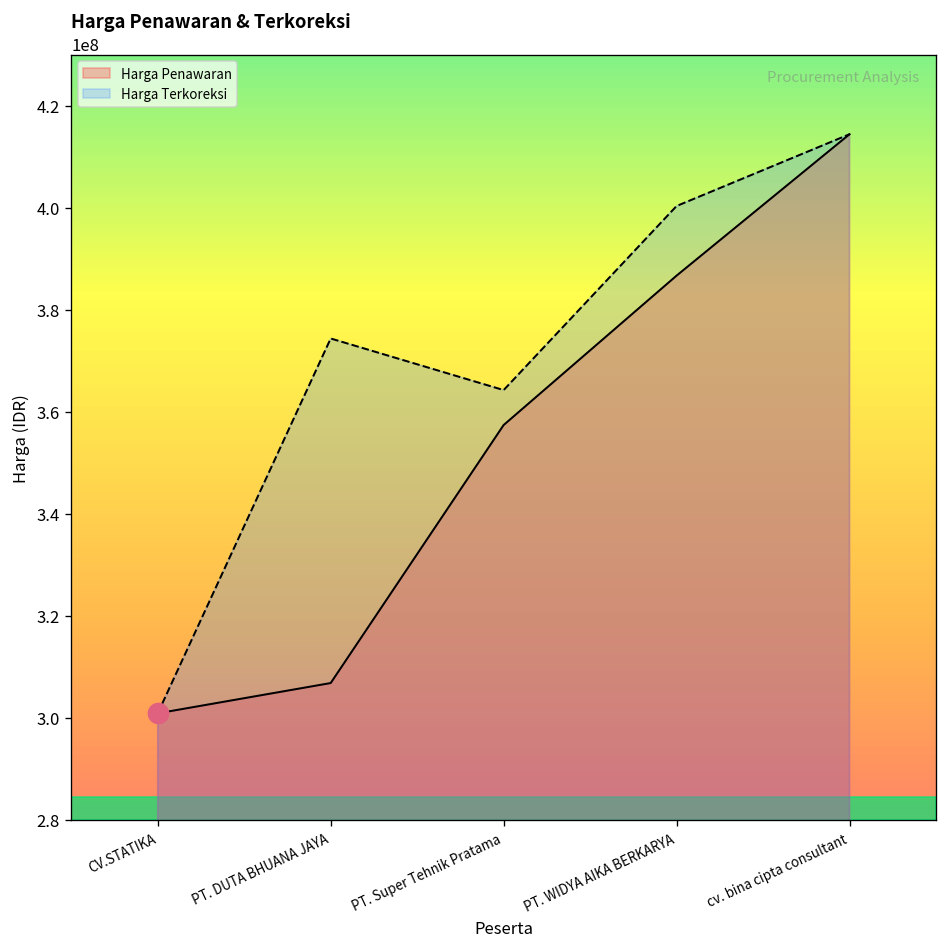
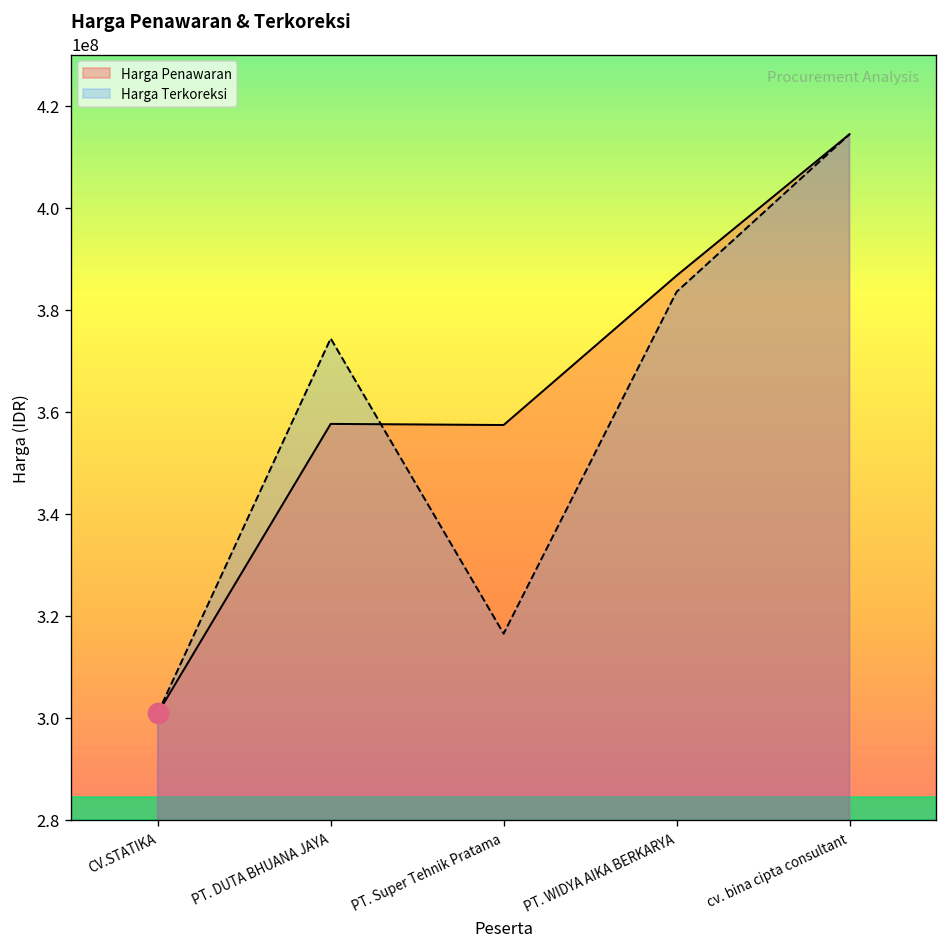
  {
    "Harga Penawaran": {
-     "PT. DUTA BHUANA JAYA": 307000000,
+     "PT. DUTA BHUANA JAYA": 358000000,
      "PT. Super Tehnik Pratama": 357000000,
      "PT. WIDYA AIKA BERKARYA": 387000000
    },
    "Harga Terkoreksi": {
      "PT. DUTA BHUANA JAYA": 374000000,
-     "PT. Super Tehnik Pratama": 364000000,
-     "PT. WIDYA AIKA BERKARYA": 400000000
+     "PT. Super Tehnik Pratama": 317000000,
+     "PT. WIDYA AIKA BERKARYA": 384000000
    }
  }
